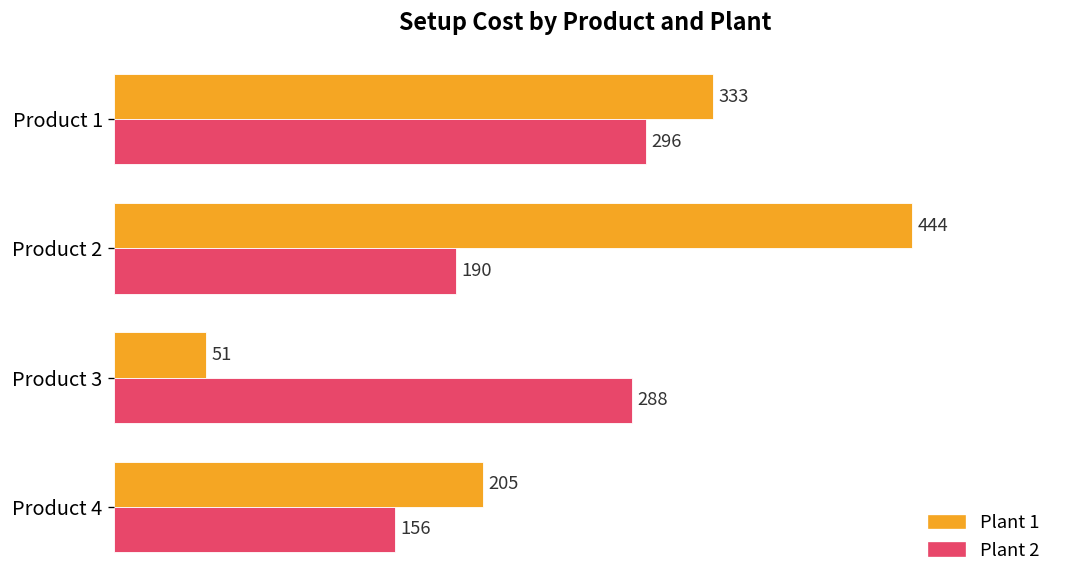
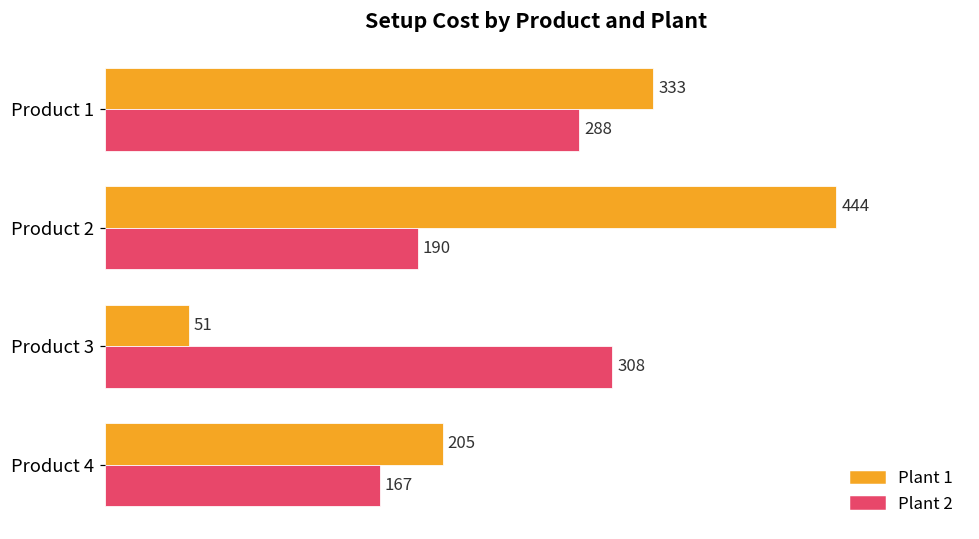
  {
    "Plant 1": {
      "Product 1": 333,
      "Product 2": 444,
      "Product 3": 51,
      "Product 4": 205
    },
    "Plant 2": {
-     "Product 1": 296,
+     "Product 1": 288,
      "Product 2": 190,
-     "Product 3": 288,
-     "Product 4": 156
+     "Product 3": 308,
+     "Product 4": 167
    }
  }
